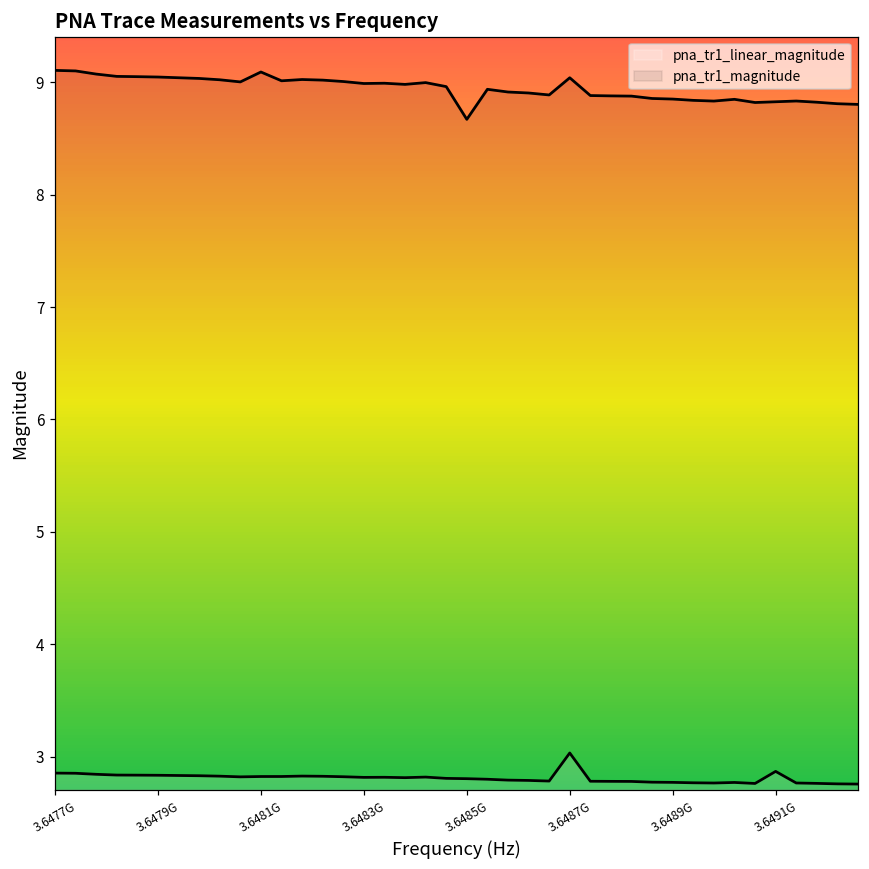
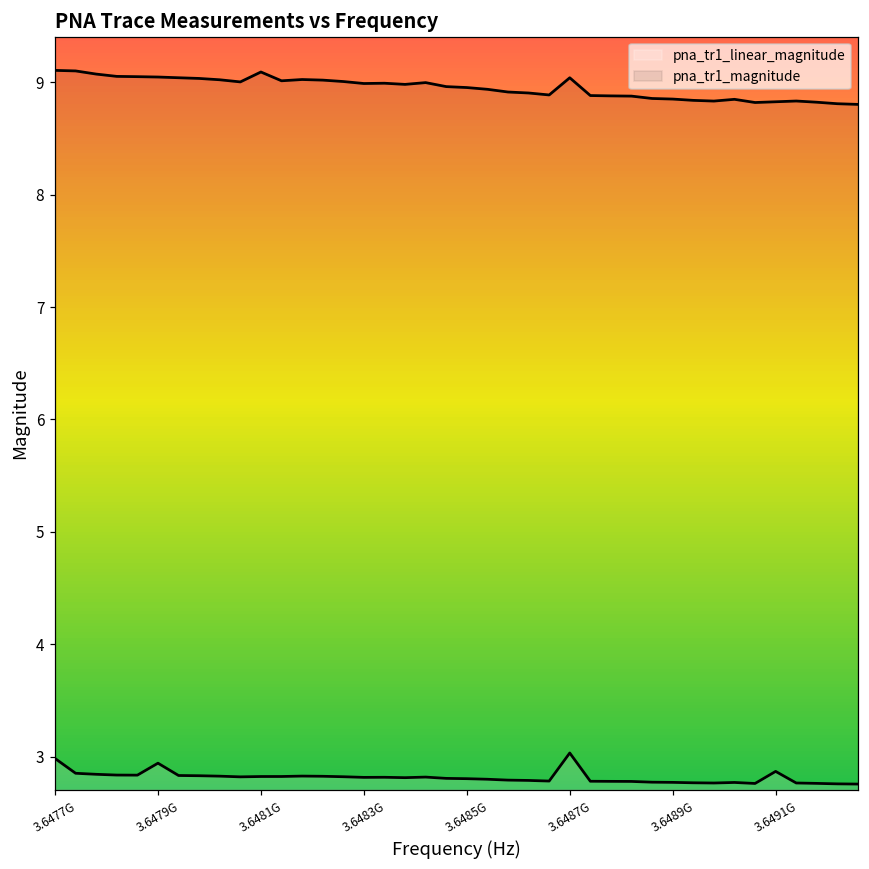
  {
    "pna_tr1_linear_magnitude": {
-     "3.6477G": 2.85,
-     "3.6479G": 2.83,
+     "3.6477G": 2.98,
+     "3.6479G": 2.94,
      "3.6481G": 2.82,
      "3.6483G": 2.81,
      "3.6485G": 2.80,
      "3.6487G": 3.03,
      "3.6489G": 2.77,
      "3.6491G": 2.87
    },
    "pna_tr1_magnitude": {
      "3.6477G": 9.11,
      "3.6479G": 9.05,
      "3.6481G": 9.09,
      "3.6483G": 8.99,
-     "3.6485G": 8.67,
+     "3.6485G": 8.95,
      "3.6487G": 9.04,
      "3.6489G": 8.85,
      "3.6491G": 8.83
    }
  }
